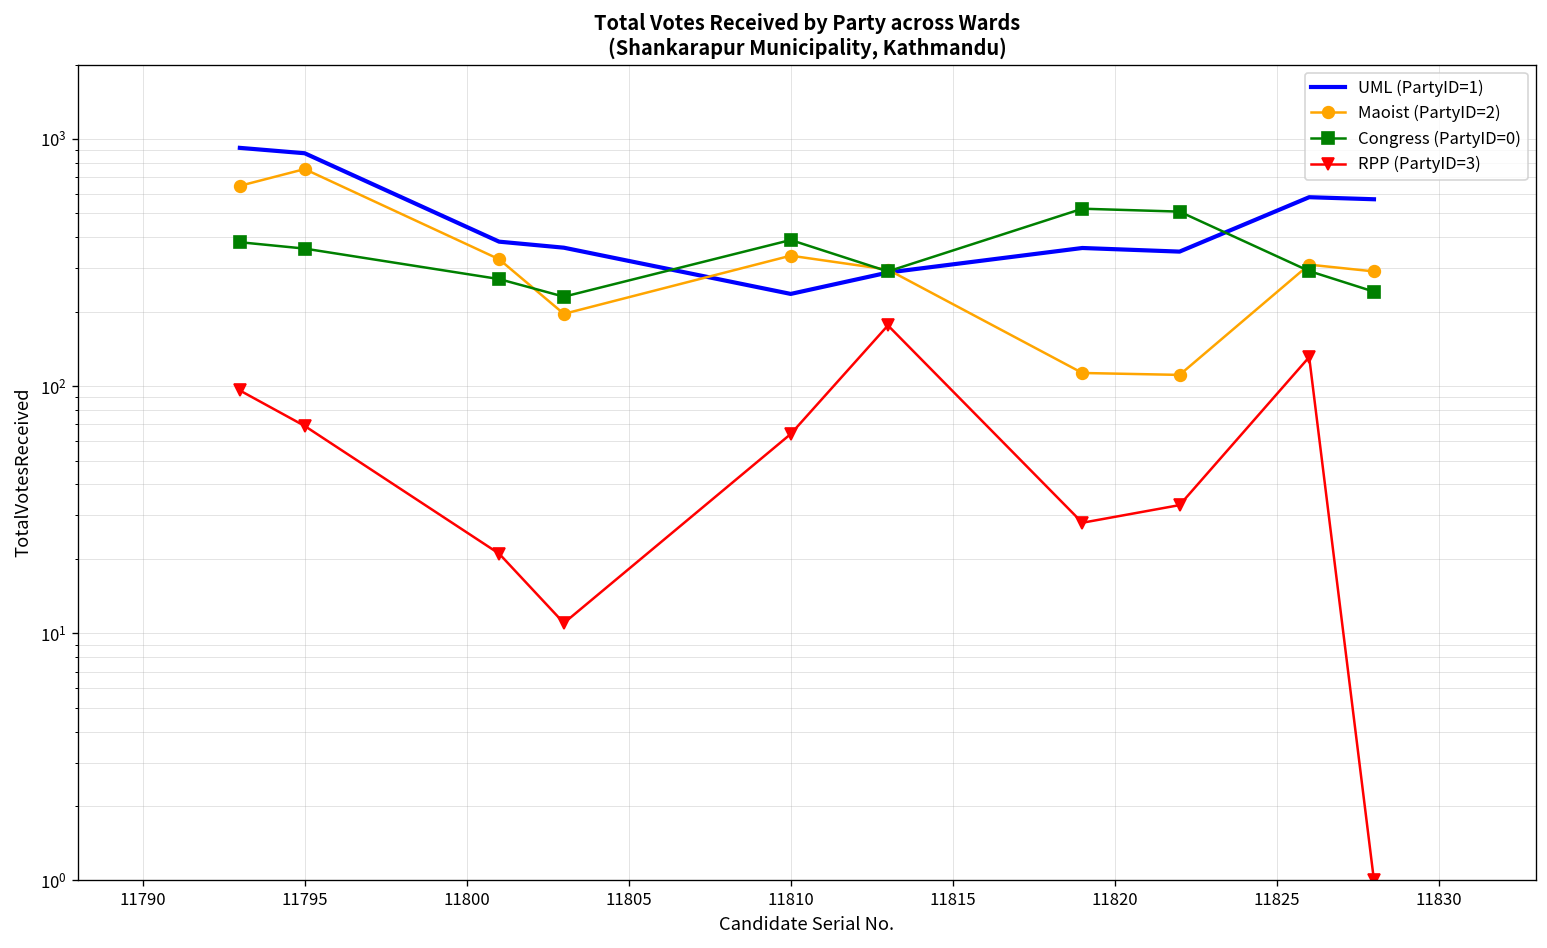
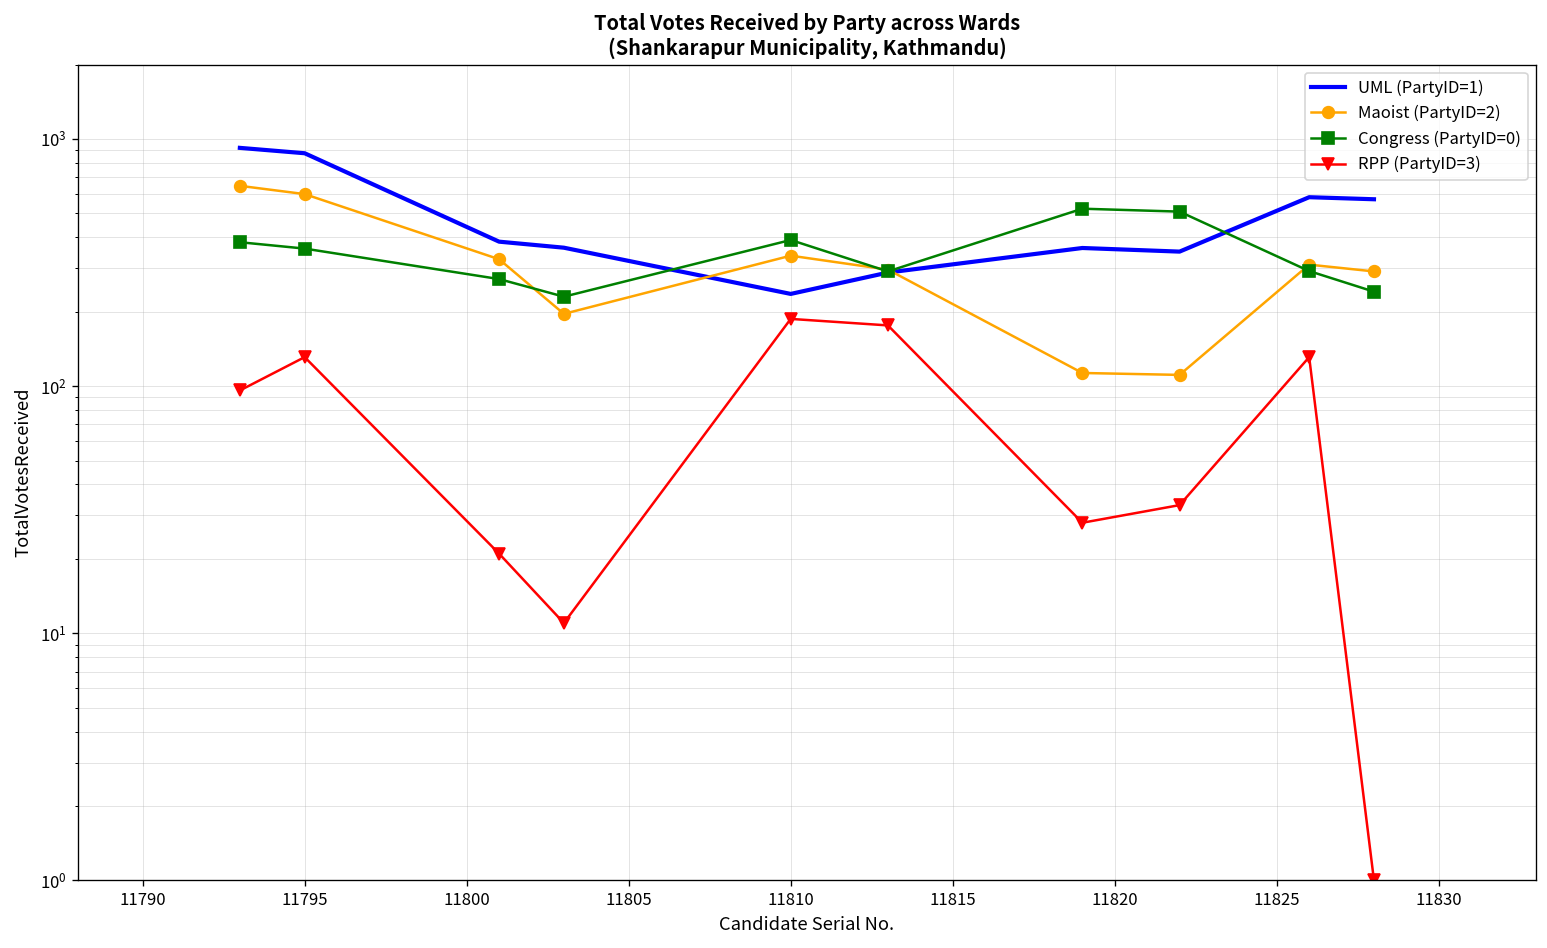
  {
    "UML (PartyID=1)": {
      "11795": 880,
      "11810": 240
    },
    "Maoist (PartyID=2)": {
-     "11795": 760,
+     "11795": 600,
      "11810": 340
    },
    "Congress (PartyID=0)": {
      "11795": 360,
      "11810": 390
    },
    "RPP (PartyID=3)": {
-     "11795": 69,
-     "11810": 64
+     "11795": 130,
+     "11810": 190
    }
  }
